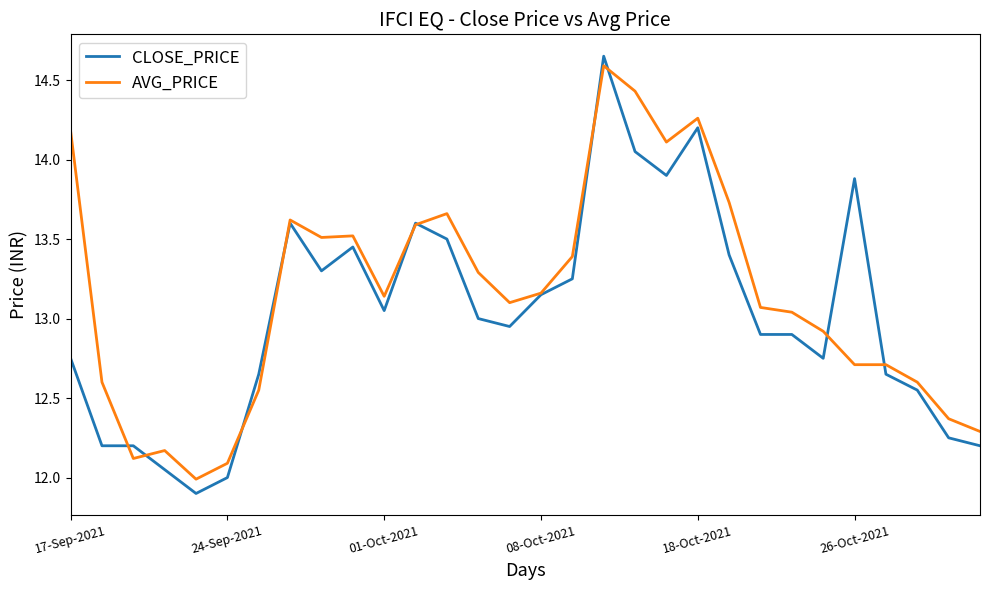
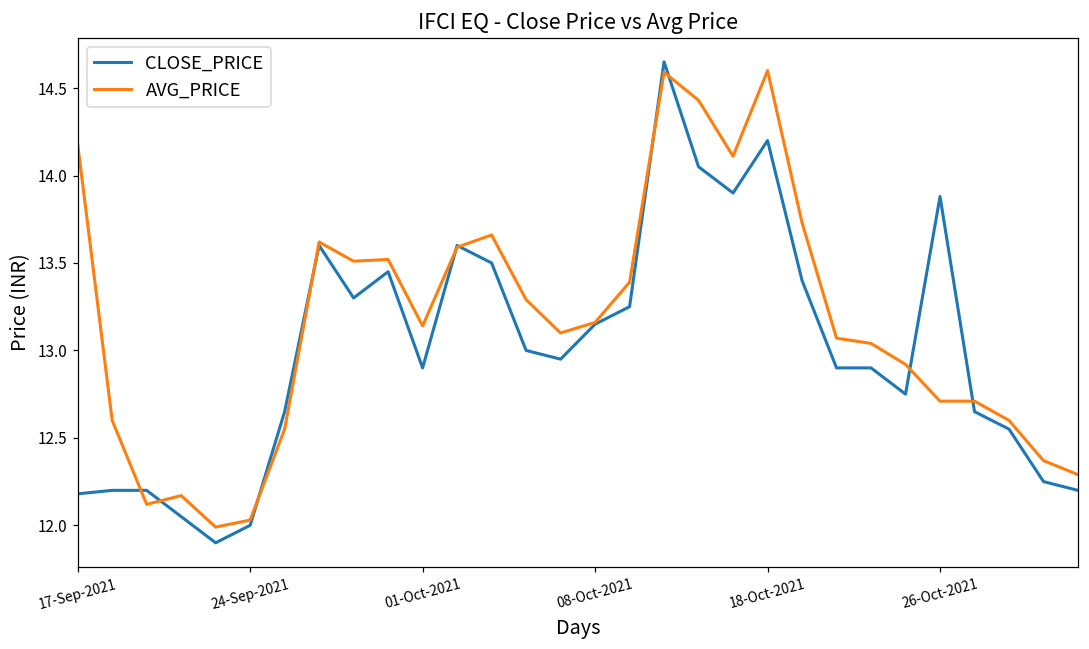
  {
    "CLOSE_PRICE": {
-     "17-Sep-2021": 12.75,
+     "17-Sep-2021": 12.18,
      "24-Sep-2021": 12.00,
-     "01-Oct-2021": 13.05,
+     "01-Oct-2021": 12.90,
      "18-Oct-2021": 14.20,
      "26-Oct-2021": 13.88
    },
    "AVG_PRICE": {
      "17-Sep-2021": 14.18,
-     "24-Sep-2021": 12.09,
+     "24-Sep-2021": 12.03,
      "01-Oct-2021": 13.14,
-     "18-Oct-2021": 14.26,
+     "18-Oct-2021": 14.60,
      "26-Oct-2021": 12.71
    }
  }
